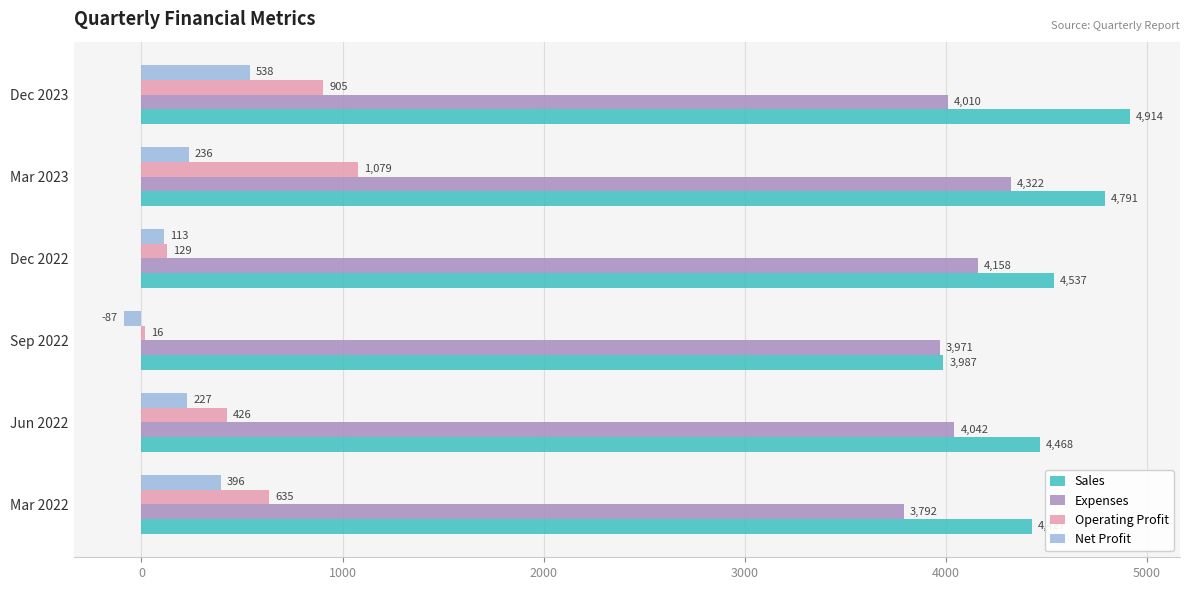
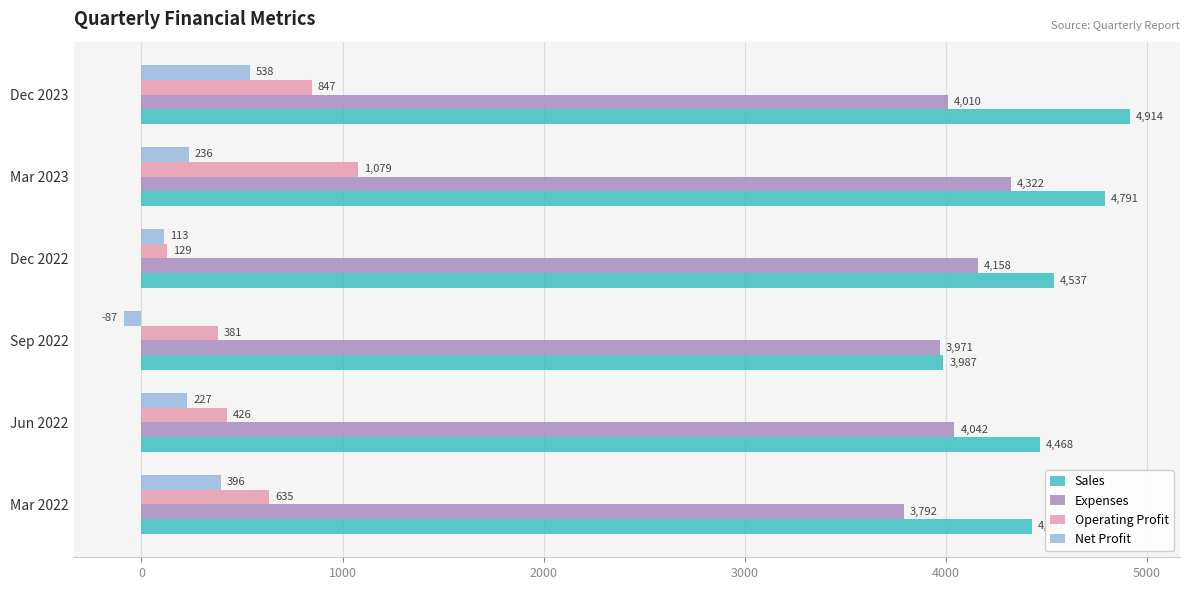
  {
    "Sales": {
      "Dec 2023": "4,914",
      "Mar 2023": "4,791",
      "Dec 2022": "4,537",
      "Sep 2022": "3,987",
      "Jun 2022": "4,468"
    },
    "Operating Profit": {
-     "Dec 2023": "905",
+     "Dec 2023": "847",
      "Mar 2023": "1,079",
      "Dec 2022": "129",
-     "Sep 2022": "16",
+     "Sep 2022": "381",
      "Jun 2022": "426",
      "Mar 2022": "635"
    }
  }
